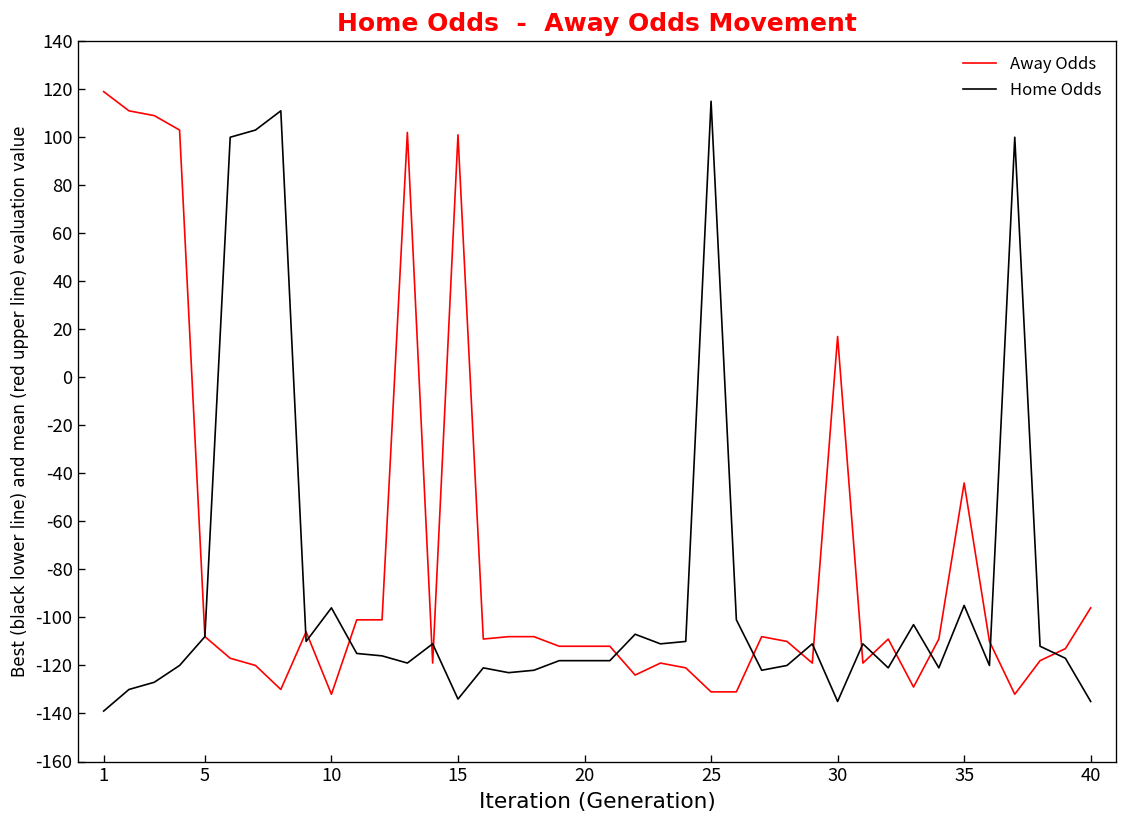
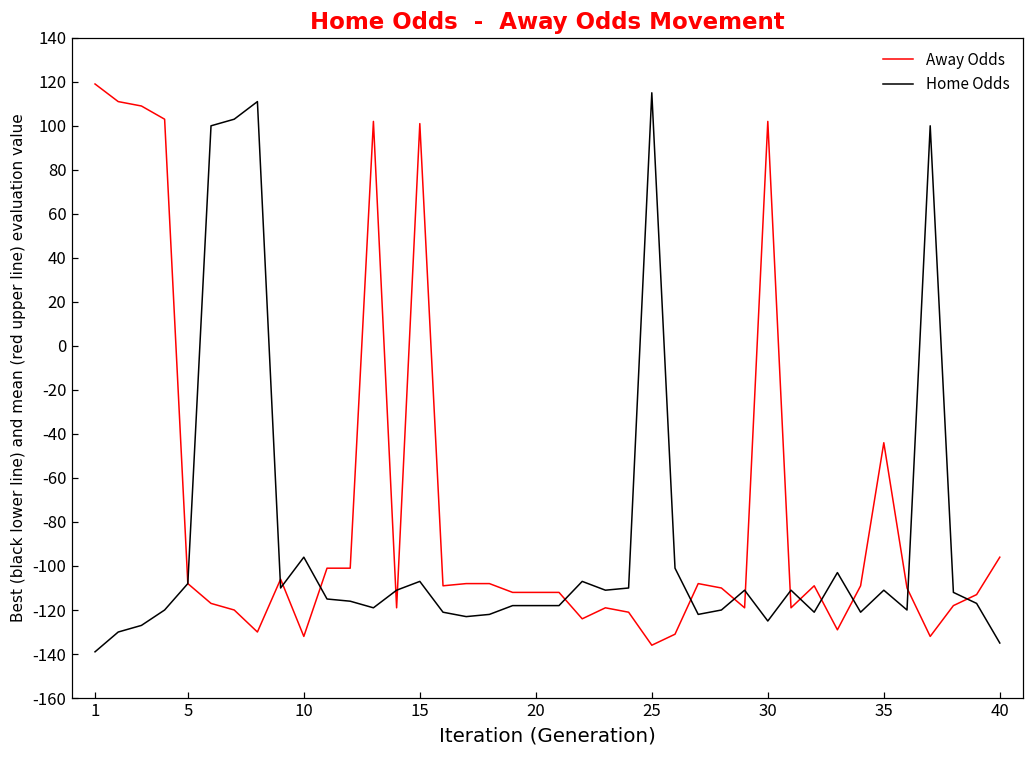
  {
    "Away Odds": {
      "1": 119,
      "10": -132,
      "15": 101,
      "20": -112,
-     "25": -131,
-     "30": 17,
+     "25": -136,
+     "30": 102,
      "35": -44,
      "40": -96
    },
    "Home Odds": {
      "1": -139,
      "10": -96,
-     "15": -134,
+     "15": -107,
      "20": -118,
      "25": 115,
-     "30": -135,
-     "35": -95,
+     "30": -125,
+     "35": -111,
      "40": -135
    }
  }
